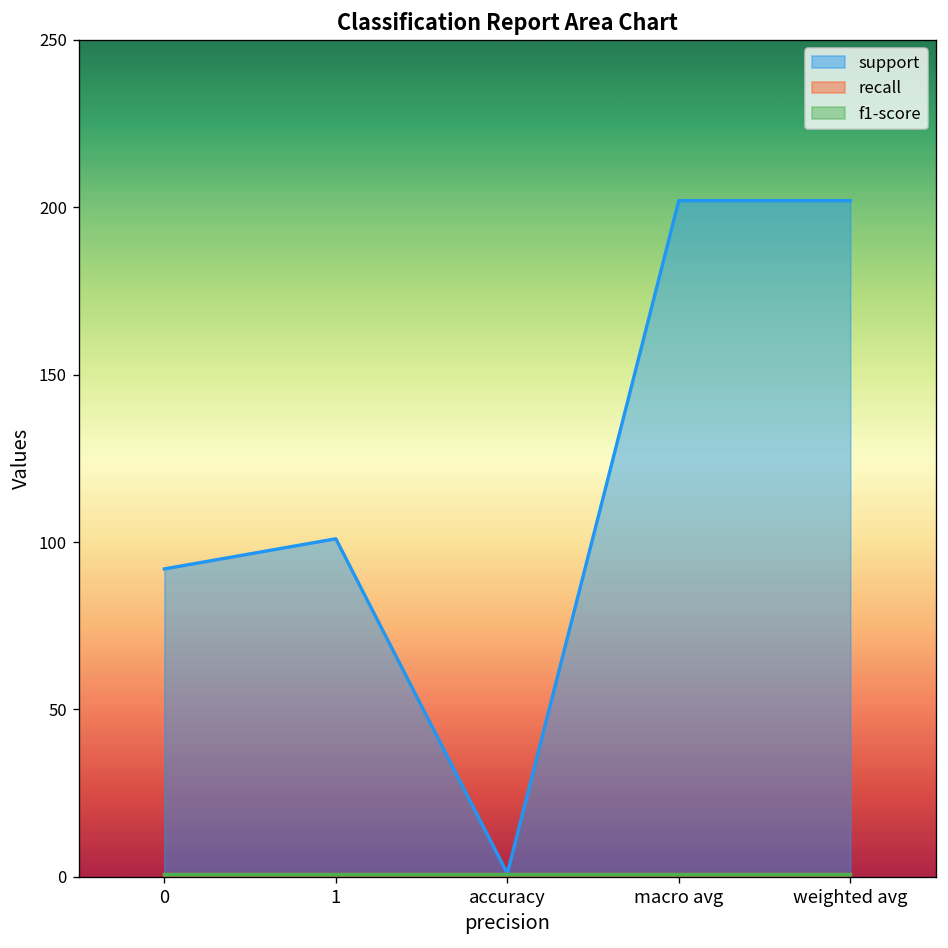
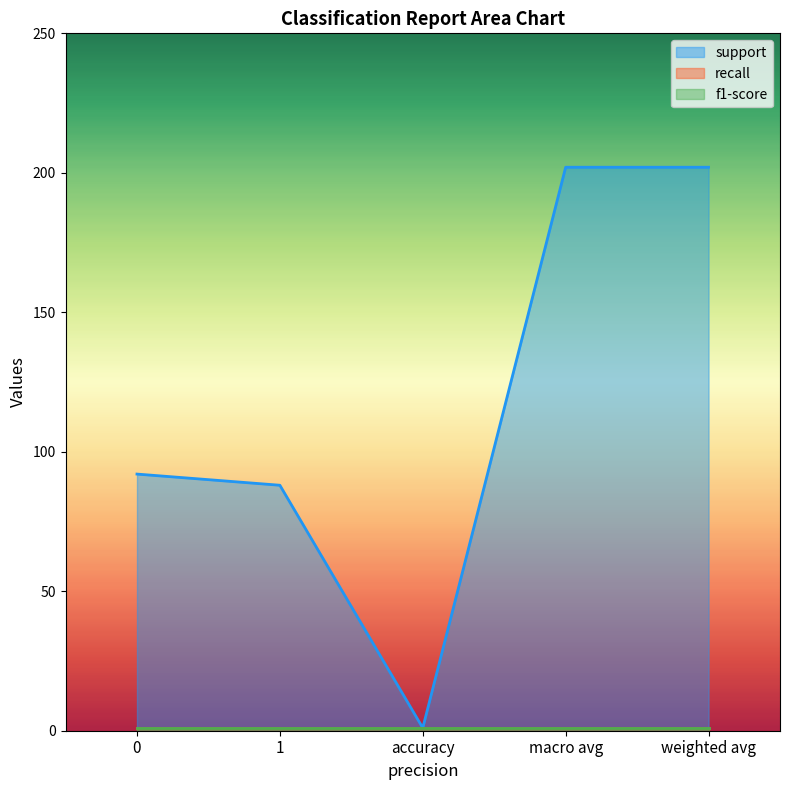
  {
    "support": {
      "0": 92,
-     "1": 101,
+     "1": 88,
      "macro avg": 202,
      "weighted avg": 202
    },
    "f1-score": {
      "0": 1,
      "1": 1,
      "macro avg": 1,
      "weighted avg": 1
    }
  }
